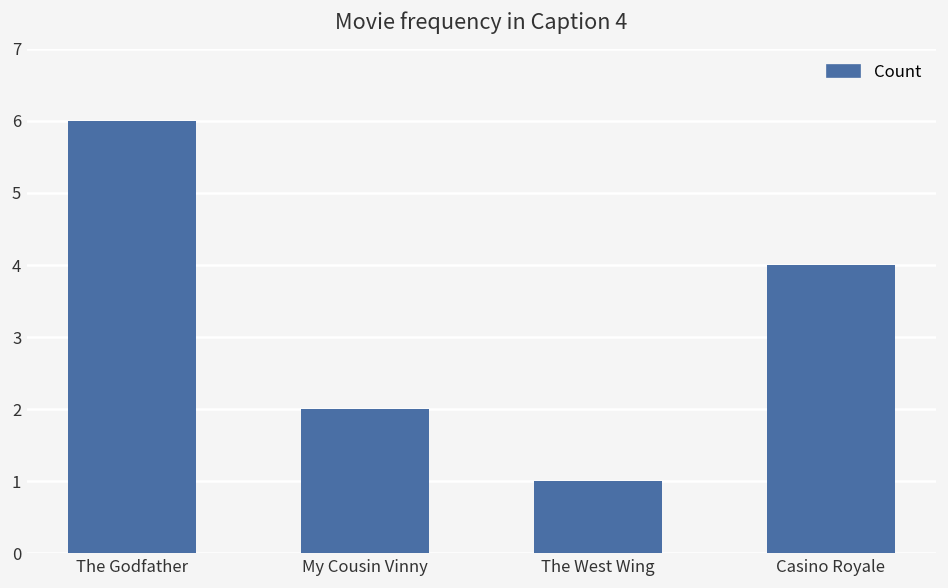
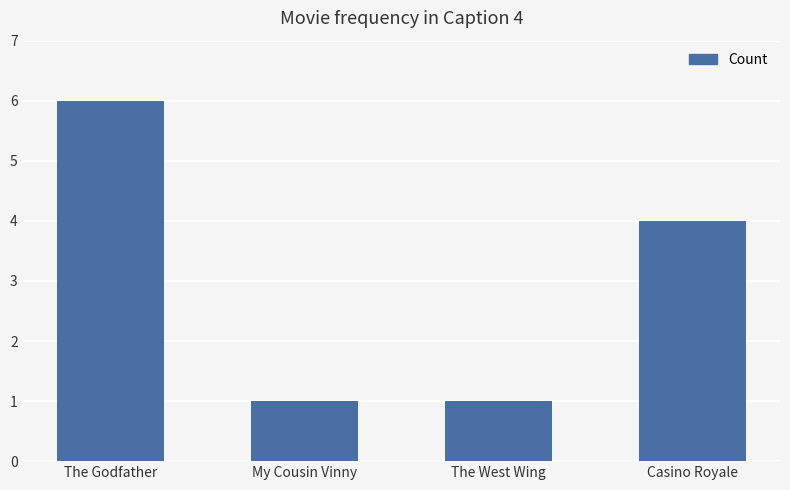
  {
    "The Godfather": 6,
-   "My Cousin Vinny": 2,
+   "My Cousin Vinny": 1,
    "The West Wing": 1,
    "Casino Royale": 4
  }
